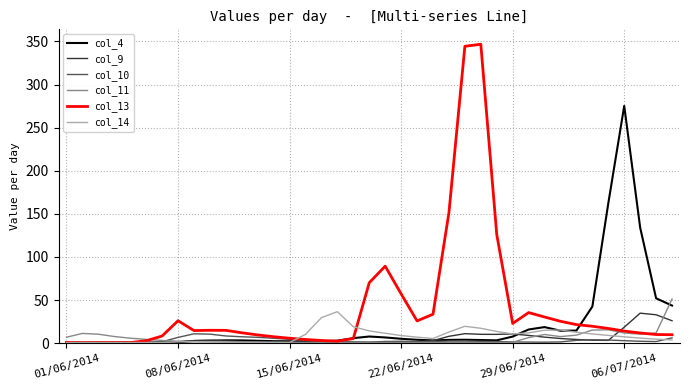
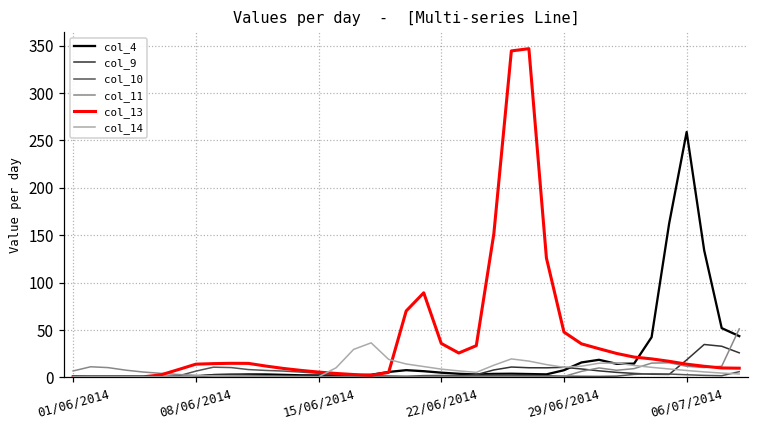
  {
    "col_4": {
      "29/06/2014": 10,
-     "06/07/2014": 280
+     "06/07/2014": 260
    },
    "col_13": {
-     "08/06/2014": 30,
-     "22/06/2014": 60,
-     "29/06/2014": 20
+     "08/06/2014": 10,
+     "22/06/2014": 40,
+     "29/06/2014": 50
    }
  }
